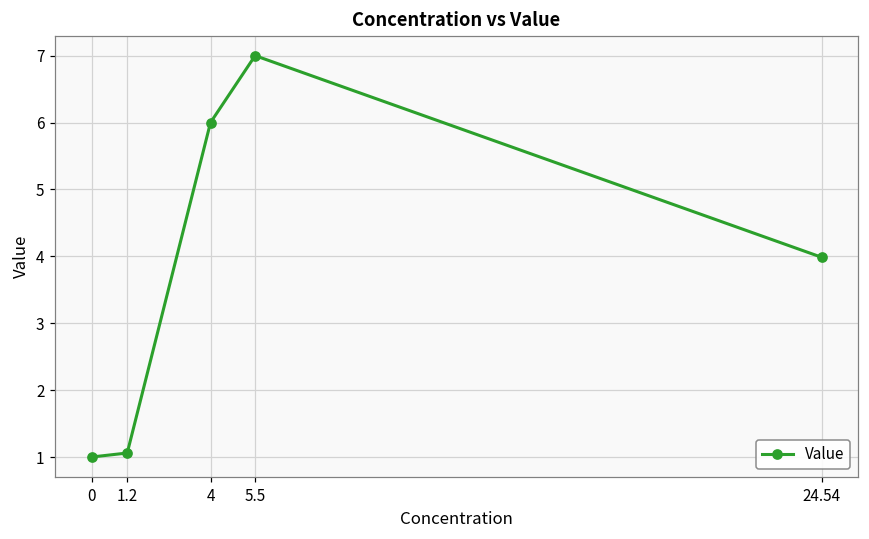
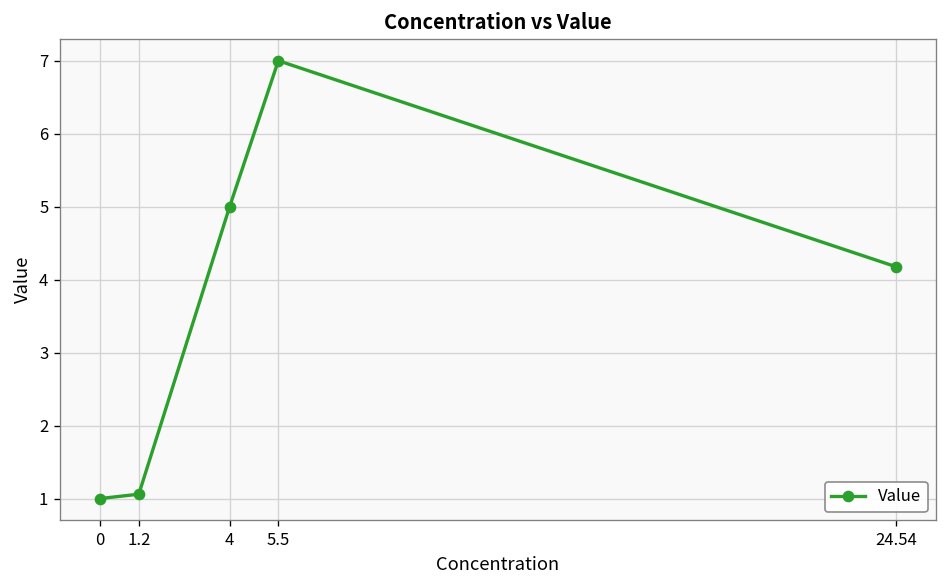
  {
    "0": 1.0,
    "1.2": 1.1,
-   "4": 6,
+   "4": 5,
    "5.5": 7.0,
-   "24.54": 4.0
+   "24.54": 4.2
  }
